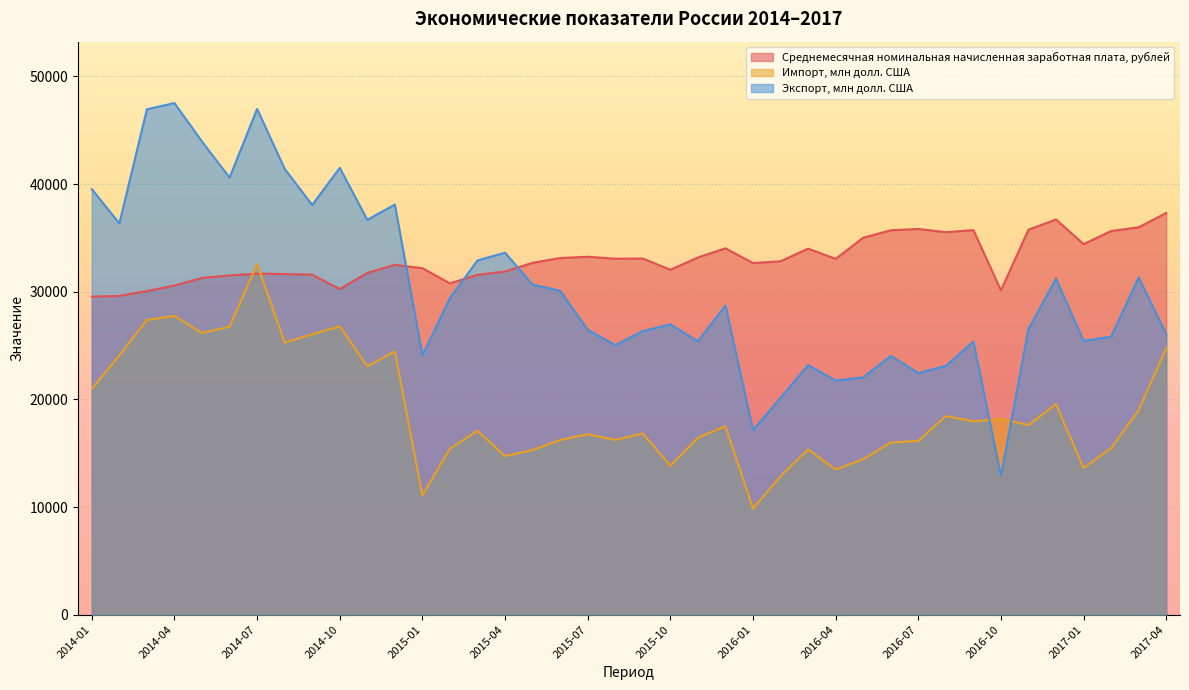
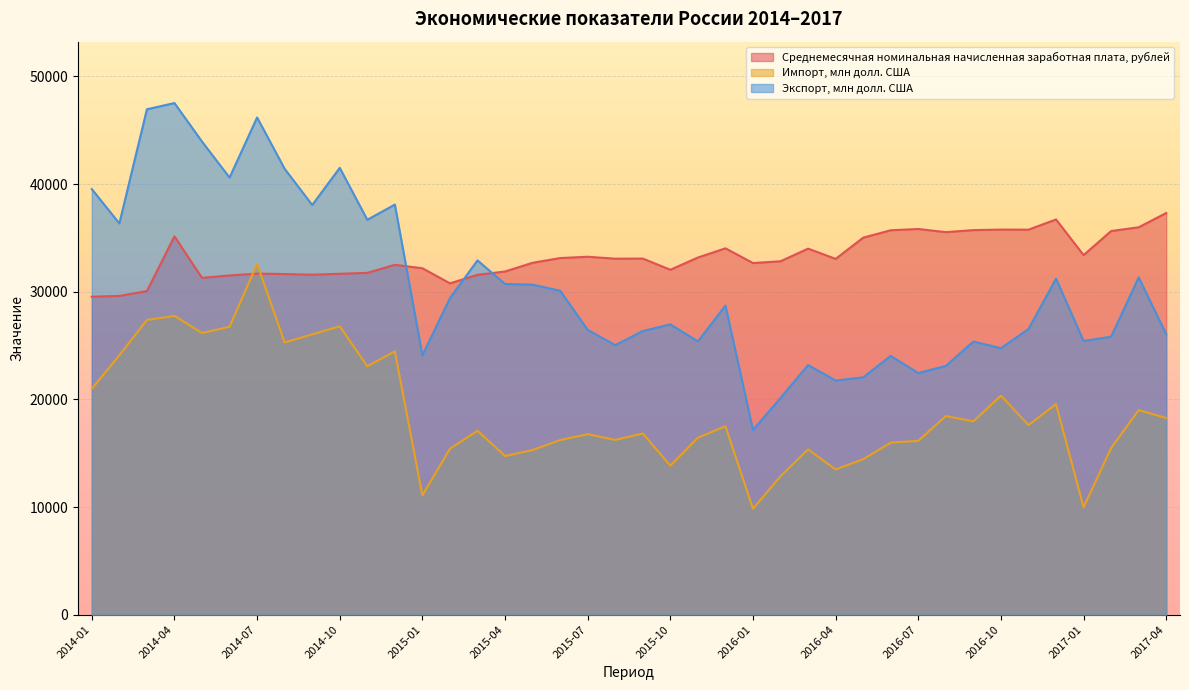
  {
    "Среднемесячная номинальная начисленная заработная плата, рублей": {
      "2014-01": 29500,
-     "2014-04": 30600,
+     "2014-04": 35100,
      "2014-07": 31700,
-     "2014-10": 30200,
+     "2014-10": 31700,
      "2015-01": 32200,
      "2015-04": 31900,
      "2015-07": 33200,
      "2015-10": 32000,
      "2016-01": 32700,
      "2016-04": 33000,
      "2016-07": 35800,
-     "2016-10": 30100,
-     "2017-01": 34400,
+     "2016-10": 35800,
+     "2017-01": 33400,
      "2017-04": 37300
    },
    "Импорт, млн долл. США": {
      "2014-01": 21000,
      "2014-04": 27800,
      "2014-07": 32600,
      "2014-10": 26800,
      "2015-01": 11100,
      "2015-04": 14700,
      "2015-07": 16800,
      "2015-10": 13800,
      "2016-01": 9800,
      "2016-04": 13500,
      "2016-07": 16100,
-     "2016-10": 18200,
-     "2017-01": 13600,
-     "2017-04": 24800
+     "2016-10": 20300,
+     "2017-01": 10000,
+     "2017-04": 18300
    },
    "Экспорт, млн долл. США": {
      "2014-01": 39500,
      "2014-04": 47500,
-     "2014-07": 47000,
+     "2014-07": 46200,
      "2014-10": 41500,
      "2015-01": 24100,
-     "2015-04": 33600,
+     "2015-04": 30700,
      "2015-07": 26500,
      "2015-10": 27000,
      "2016-01": 17100,
      "2016-04": 21800,
      "2016-07": 22400,
-     "2016-10": 12900,
+     "2016-10": 24800,
      "2017-01": 25400,
      "2017-04": 26000
    }
  }
